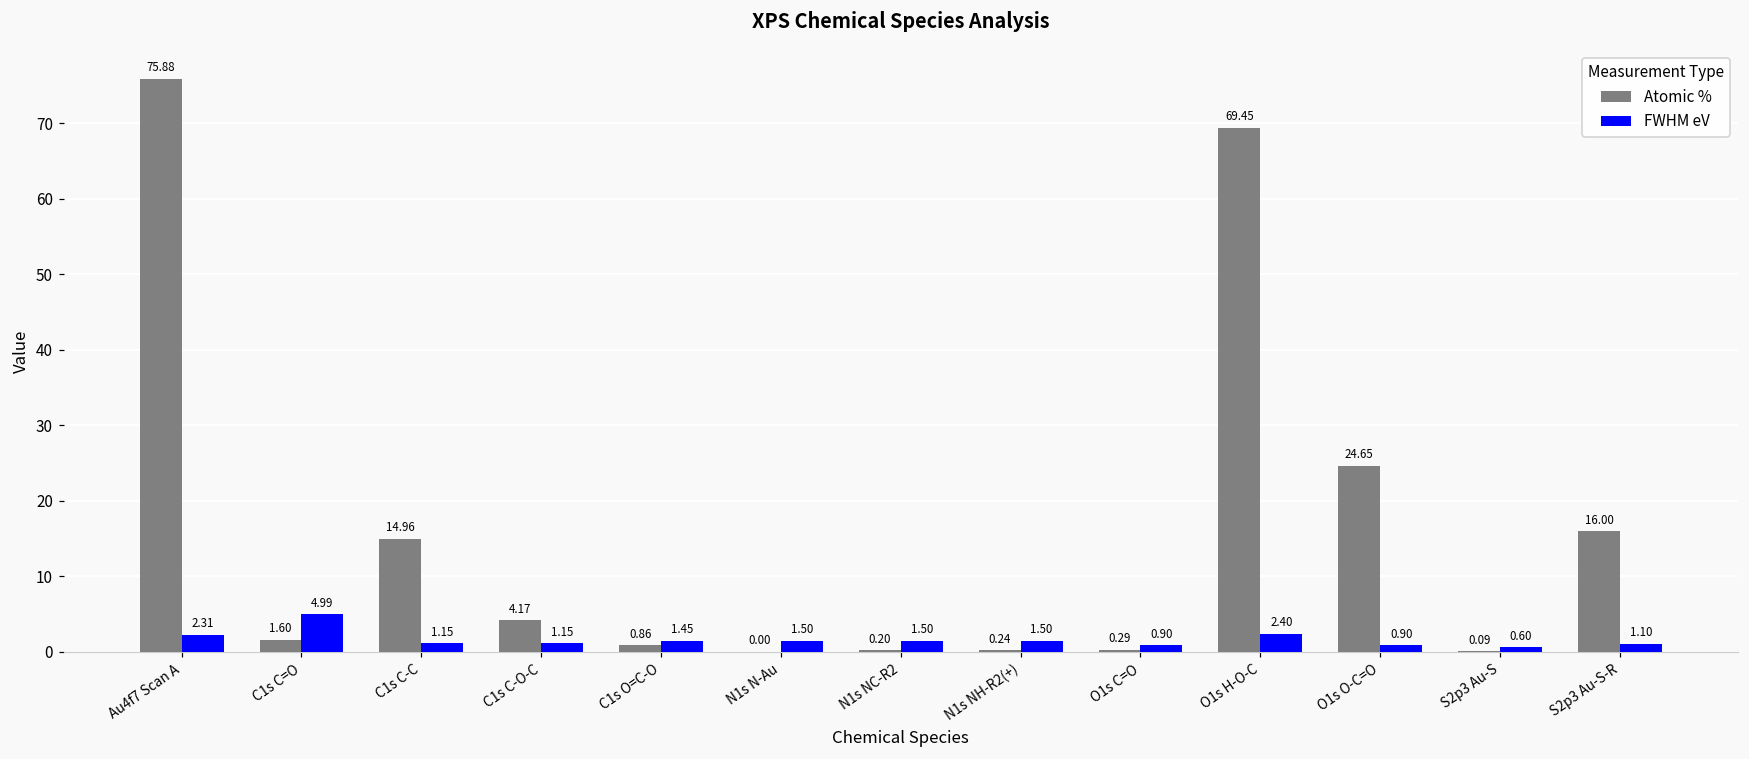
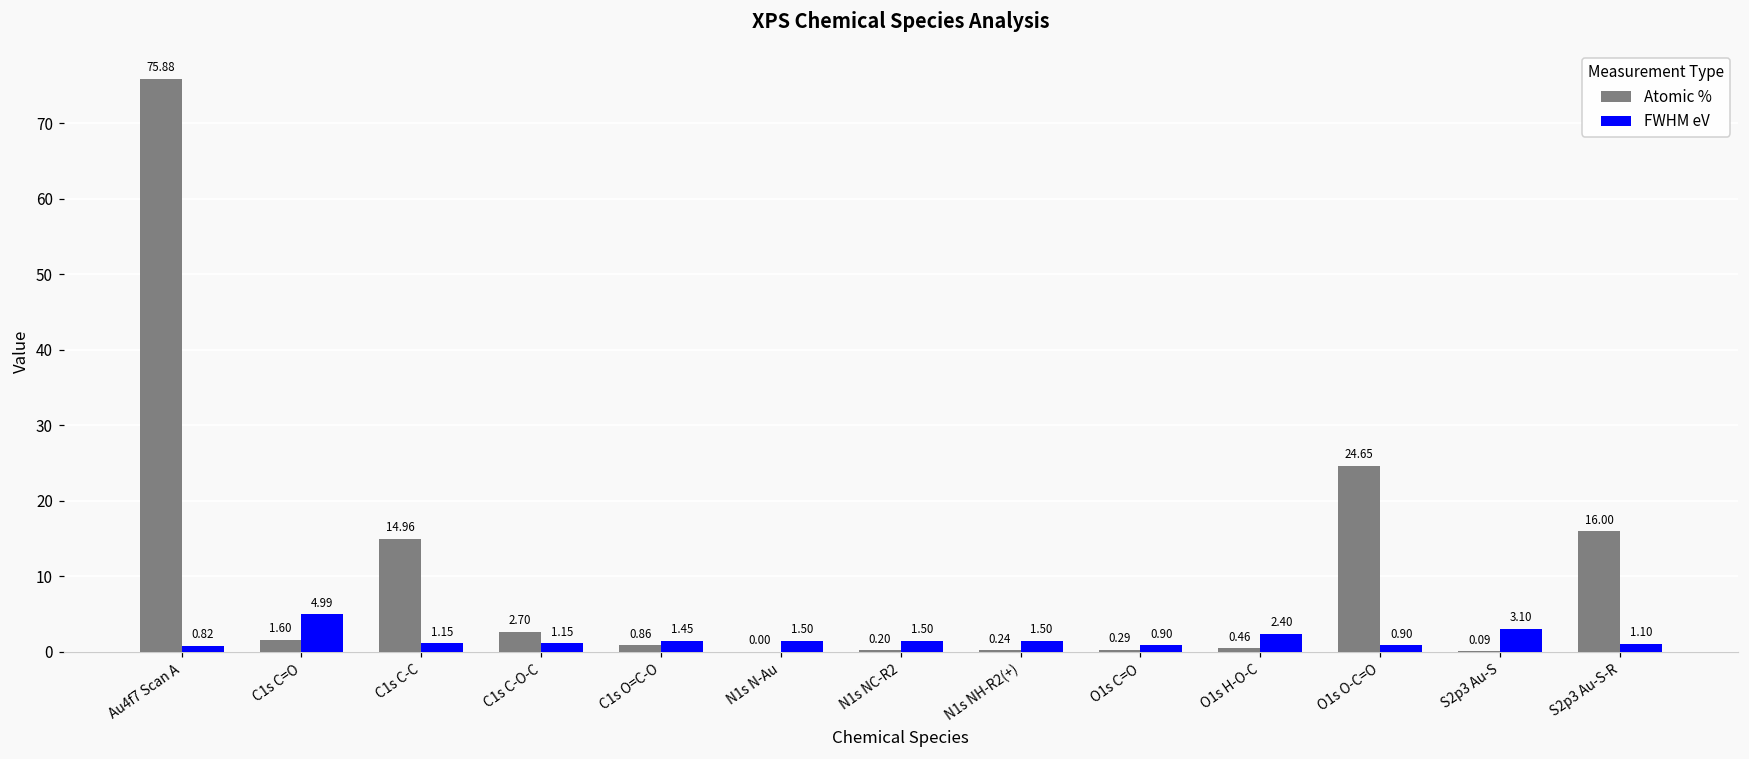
  {
    "Atomic %": {
      "Au4f7 Scan A": 75.88,
      "C1s C=O": 1.60,
      "C1s C-C": 14.96,
-     "C1s C-O-C": 4.17,
+     "C1s C-O-C": 2.70,
      "C1s O=C-O": 0.86,
      "N1s N-Au": 0.00,
      "N1s NC-R2": 0.20,
      "N1s NH-R2(+)": 0.24,
      "O1s C=O": 0.29,
-     "O1s H-O-C": 69.45,
+     "O1s H-O-C": 0.46,
      "O1s O-C=O": 24.65,
      "S2p3 Au-S": 0.09,
      "S2p3 Au-S-R": 16.00
    },
    "FWHM eV": {
-     "Au4f7 Scan A": 2.31,
+     "Au4f7 Scan A": 0.82,
      "C1s C=O": 4.99,
      "C1s C-C": 1.15,
      "C1s C-O-C": 1.15,
      "C1s O=C-O": 1.45,
      "N1s N-Au": 1.50,
      "N1s NC-R2": 1.50,
      "N1s NH-R2(+)": 1.50,
      "O1s C=O": 0.90,
      "O1s H-O-C": 2.40,
      "O1s O-C=O": 0.90,
-     "S2p3 Au-S": 0.60,
+     "S2p3 Au-S": 3.10,
      "S2p3 Au-S-R": 1.10
    }
  }
